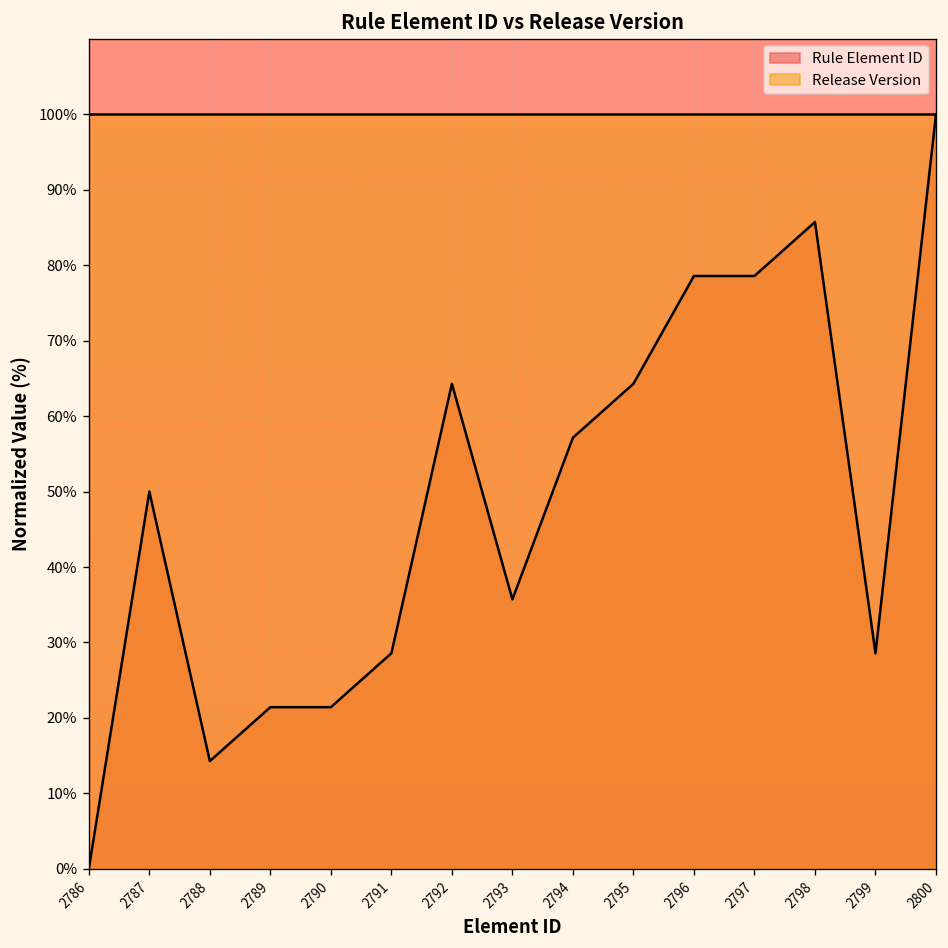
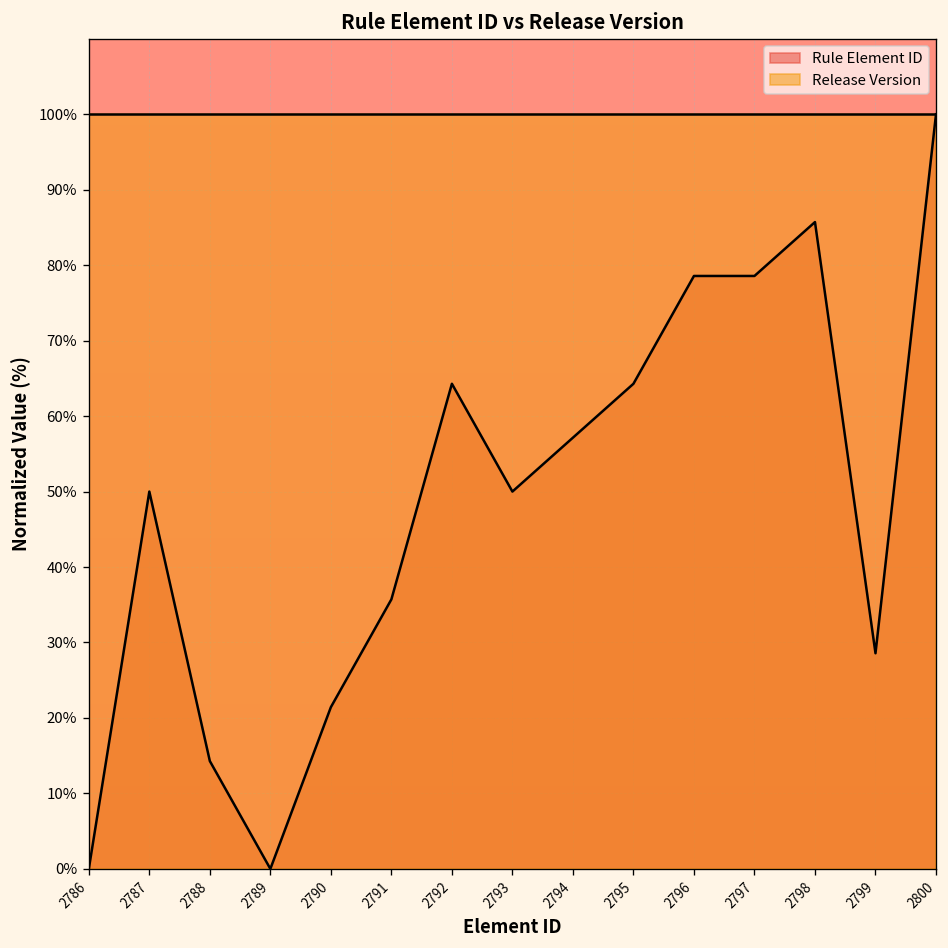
  {
    "Rule Element ID": {
      "2786": "0%",
      "2787": "50%",
      "2788": "14%",
-     "2789": "21%",
+     "2789": "0%",
      "2790": "21%",
-     "2791": "29%",
+     "2791": "36%",
      "2792": "64%",
-     "2793": "36%",
+     "2793": "50%",
      "2794": "57%",
      "2795": "64%",
      "2796": "79%",
      "2797": "79%",
      "2798": "86%",
      "2799": "29%"
    },
    "Release Version": {
      "2786": "100%",
      "2787": "100%",
      "2788": "100%",
      "2789": "100%",
      "2790": "100%",
      "2791": "100%",
      "2792": "100%",
      "2793": "100%",
      "2794": "100%",
      "2795": "100%",
      "2796": "100%",
      "2797": "100%",
      "2798": "100%",
      "2799": "100%"
    }
  }
